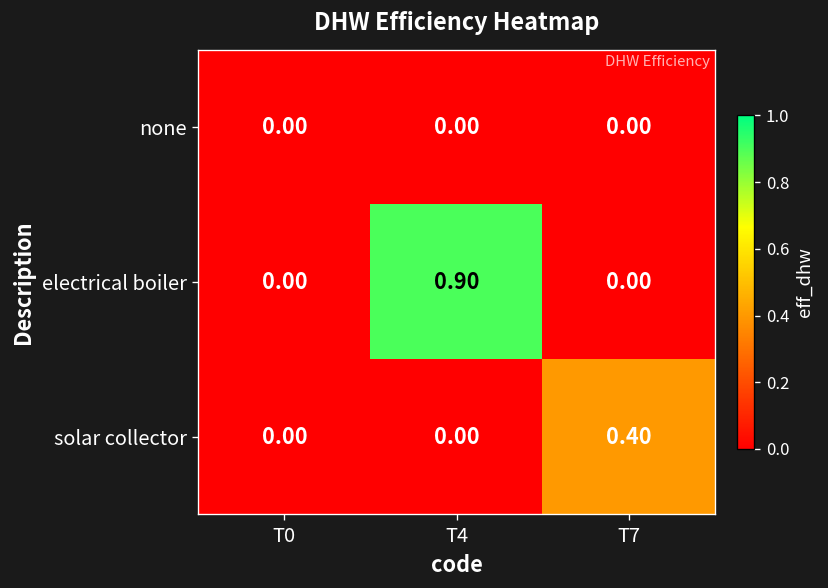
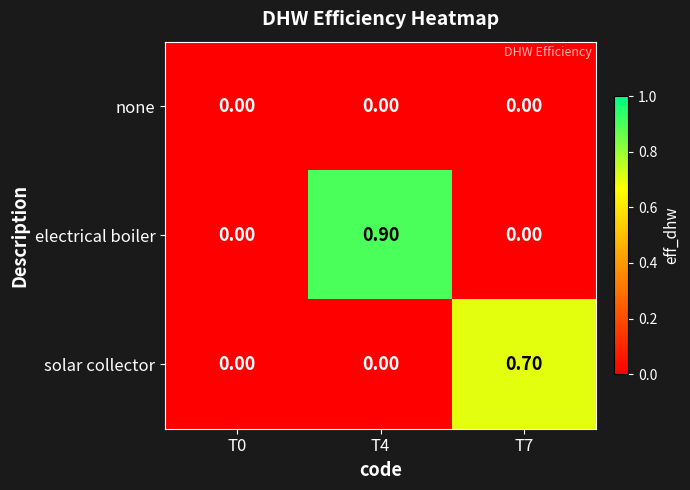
  {
    "none": {
      "T0": 0.00,
      "T4": 0.00
    },
    "electrical boiler": {
      "T0": 0.00,
      "T4": 0.90,
      "T7": 0.00
    },
    "solar collector": {
      "T0": 0.00,
      "T4": 0.00,
-     "T7": 0.40
+     "T7": 0.70
    }
  }
